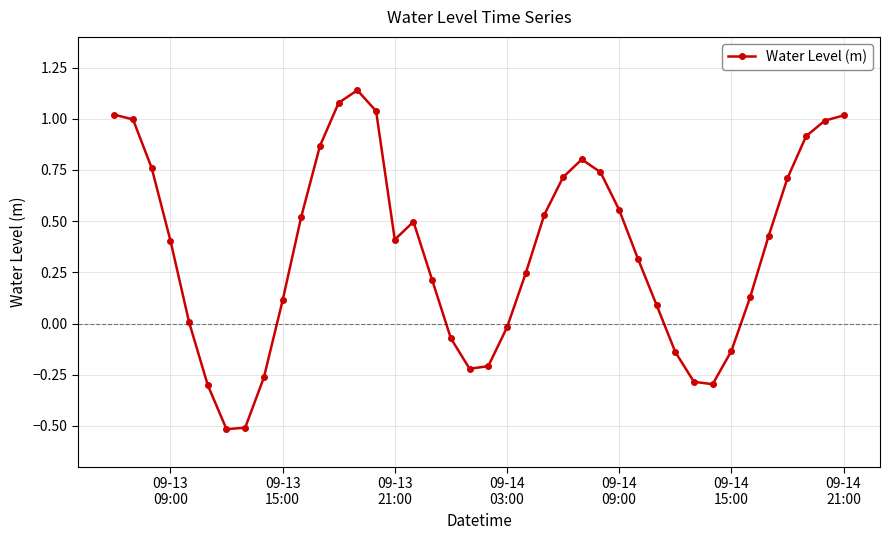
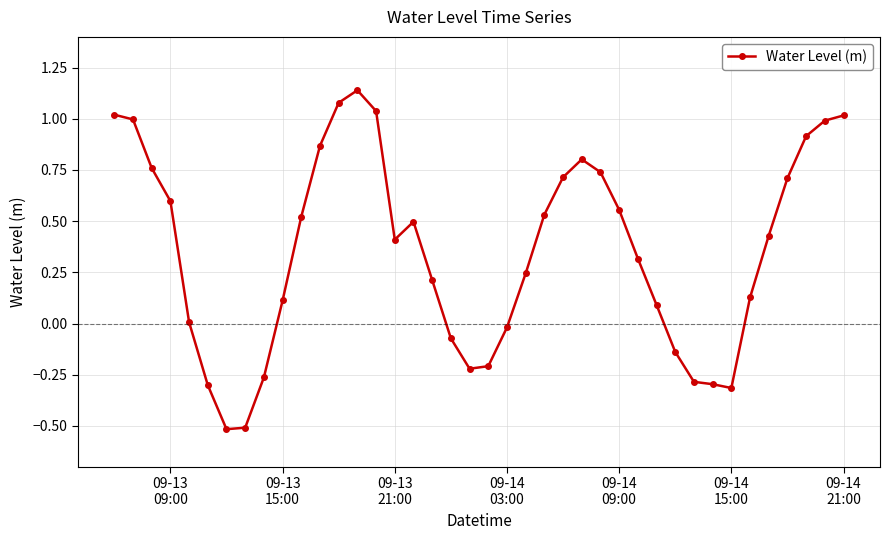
  {
-   "09-13 09:00": 0.41,
+   "09-13 09:00": 0.60,
    "09-13 15:00": 0.11,
    "09-13 21:00": 0.41,
    "09-14 03:00": -0.02,
    "09-14 09:00": 0.56,
-   "09-14 15:00": -0.13,
+   "09-14 15:00": -0.32,
    "09-14 21:00": 1.02
  }
